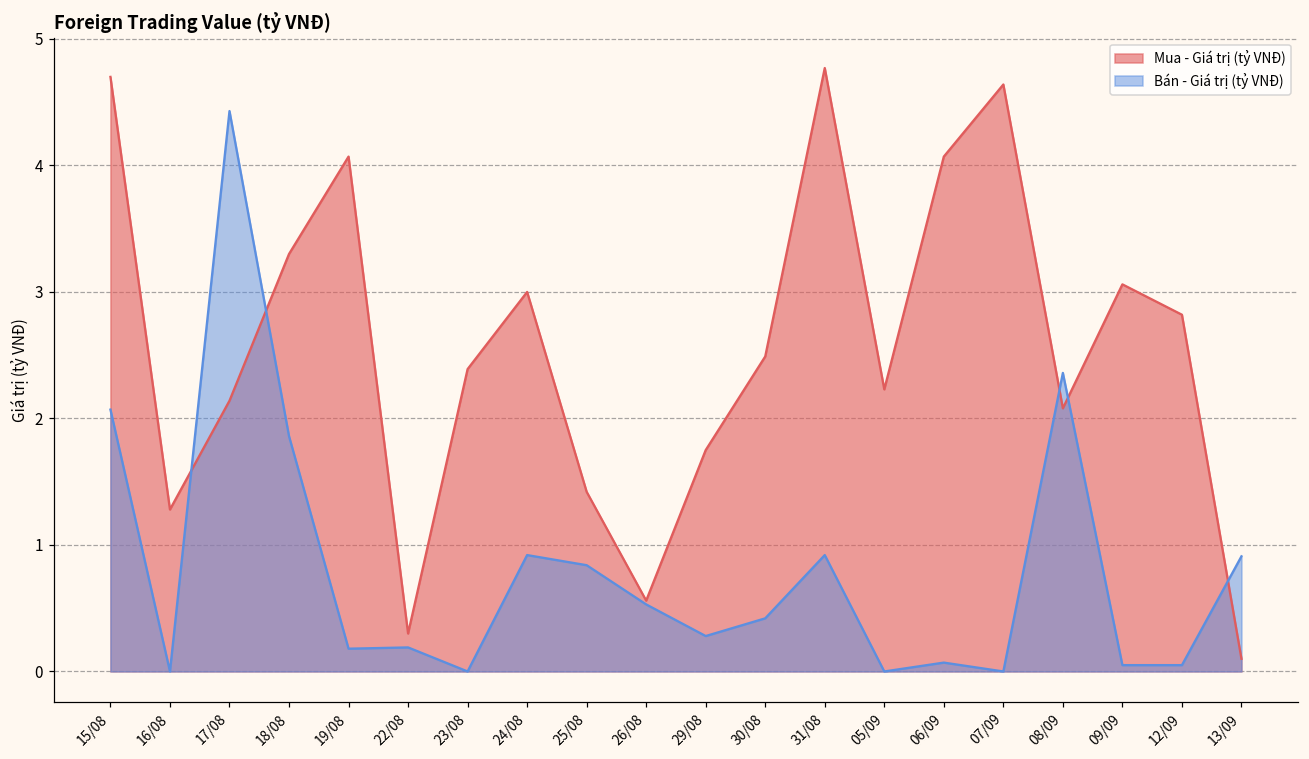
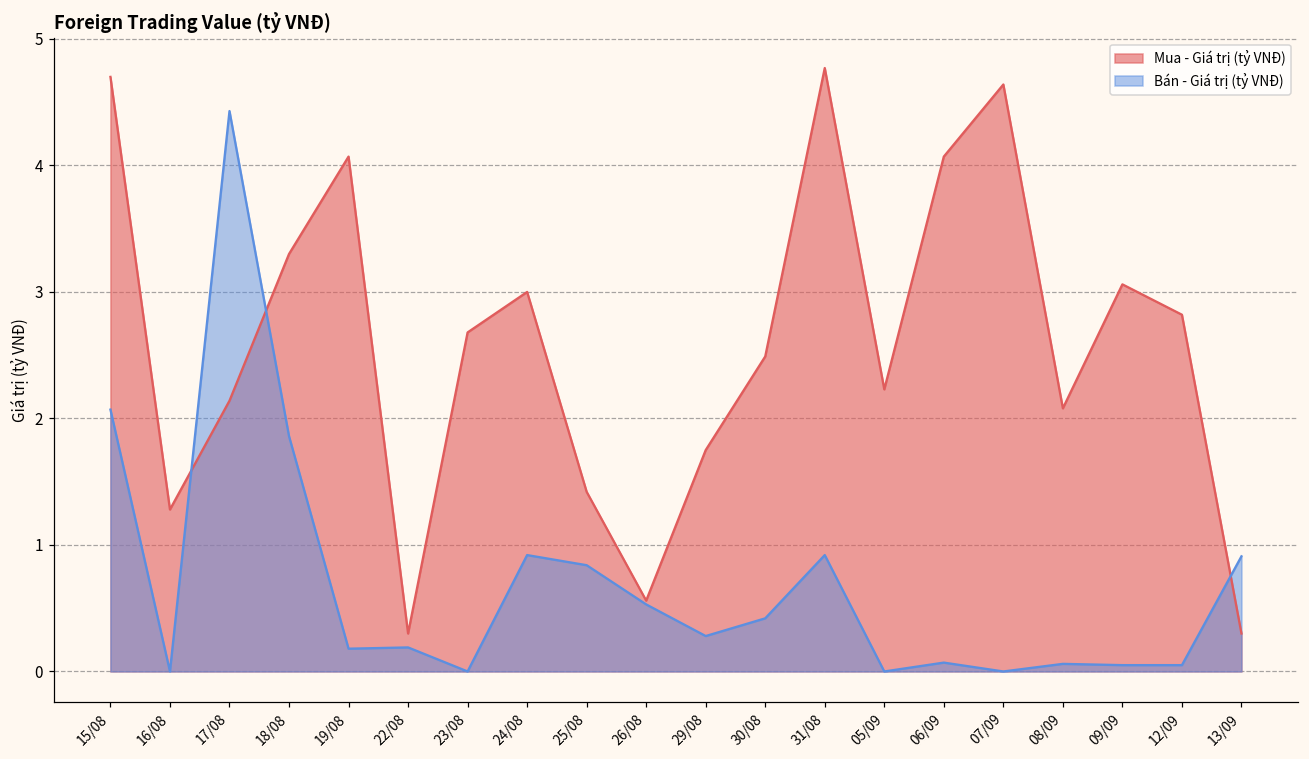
  {
    "Mua - Giá trị (tỷ VNĐ)": {
      "15/08": 4.70,
      "16/08": 1.28,
      "17/08": 2.14,
      "18/08": 3.30,
      "19/08": 4.07,
      "22/08": 0.30,
-     "23/08": 2.39,
+     "23/08": 2.68,
      "24/08": 3.00,
      "25/08": 1.42,
      "26/08": 0.56,
      "29/08": 1.75,
      "30/08": 2.49,
      "31/08": 4.77,
      "05/09": 2.23,
      "06/09": 4.07,
      "07/09": 4.64,
      "08/09": 2.08,
      "09/09": 3.06,
      "12/09": 2.82,
-     "13/09": 0.1
+     "13/09": 0.3
    },
    "Bán - Giá trị (tỷ VNĐ)": {
      "15/08": 2.07,
      "16/08": 0.00,
      "17/08": 4.43,
      "18/08": 1.86,
      "19/08": 0.18,
      "22/08": 0.19,
      "23/08": 0.00,
      "24/08": 0.92,
      "25/08": 0.84,
      "26/08": 0.53,
      "29/08": 0.28,
      "30/08": 0.42,
      "31/08": 0.92,
      "05/09": 0.00,
      "06/09": 0.07,
      "07/09": 0.00,
-     "08/09": 2.36,
+     "08/09": 0.06,
      "09/09": 0.05,
      "12/09": 0.05,
      "13/09": 0.91
    }
  }
